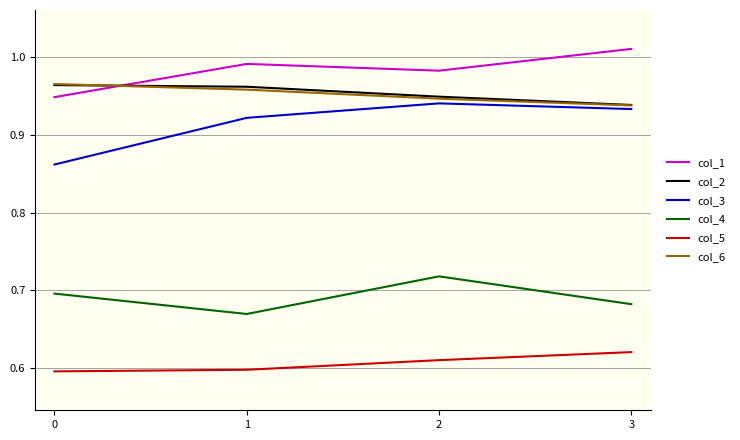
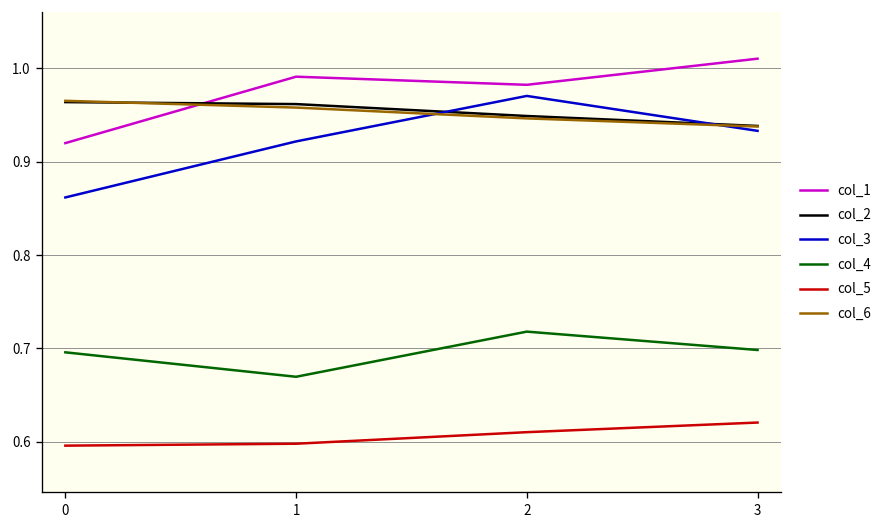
  {
    "col_1": {
-     "0": 0.95,
+     "0": 0.92,
      "1": 0.99,
      "2": 0.98,
      "3": 1.01
    },
    "col_2": {
      "1": 0.96
    },
    "col_3": {
      "0": 0.86,
      "1": 0.92,
-     "2": 0.94,
+     "2": 0.97,
      "3": 0.93
    },
    "col_4": {
      "0": 0.70,
      "1": 0.67,
      "2": 0.72,
-     "3": 0.68
+     "3": 0.70
    },
    "col_5": {
      "0": 0.60,
      "1": 0.60,
      "2": 0.61,
      "3": 0.62
    },
    "col_6": {
      "1": 0.96
    }
  }
